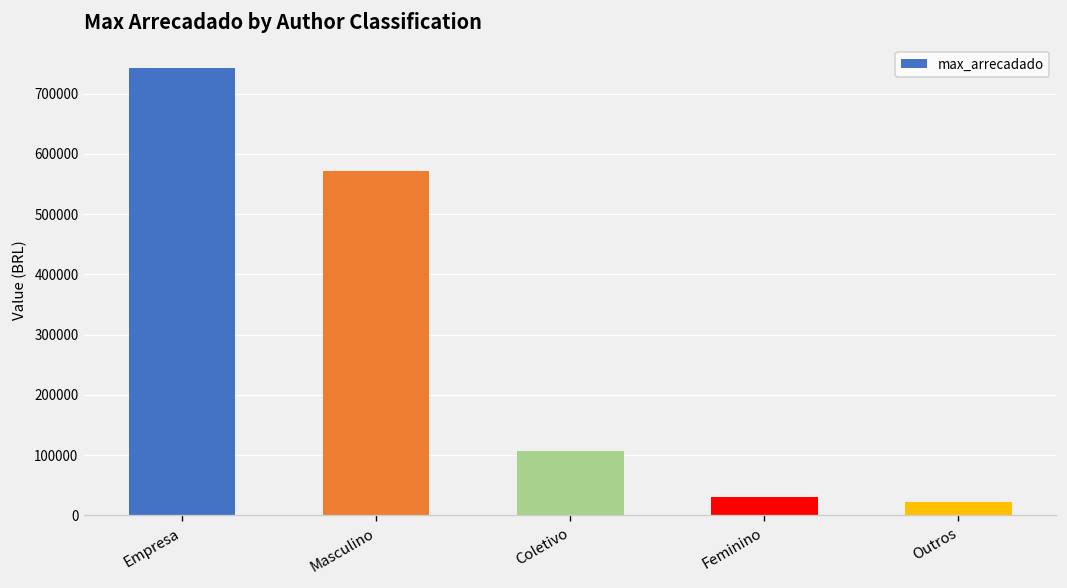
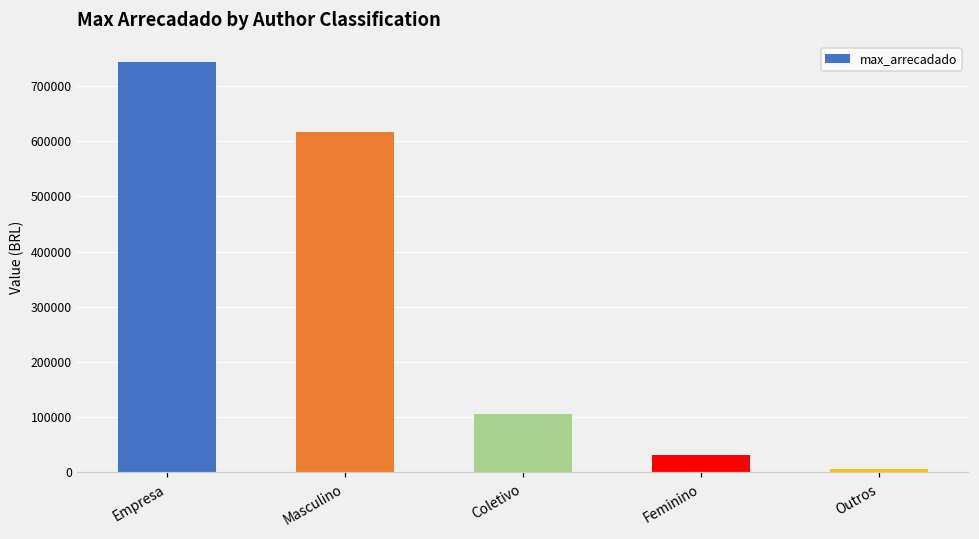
  {
    "Empresa": 740000,
-   "Masculino": 570000,
+   "Masculino": 620000,
    "Coletivo": 110000,
    "Feminino": 30000,
-   "Outros": 20000
+   "Outros": 10000
  }
